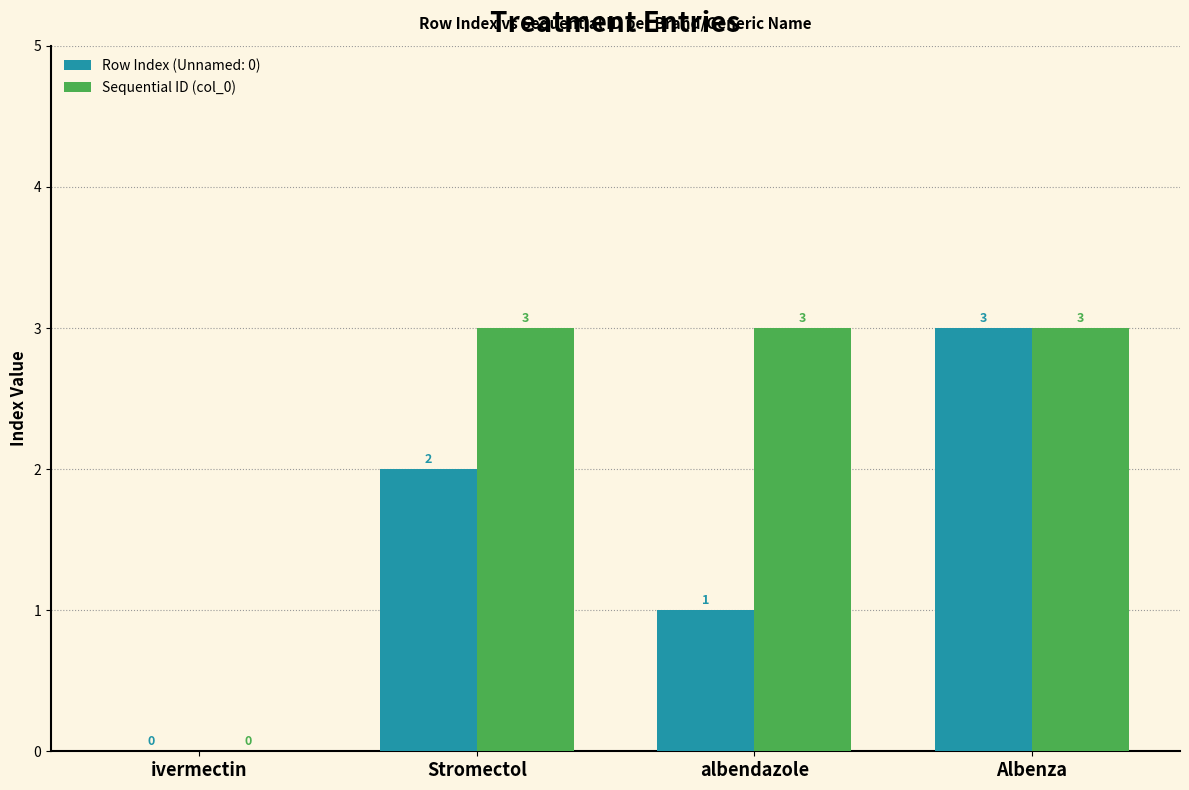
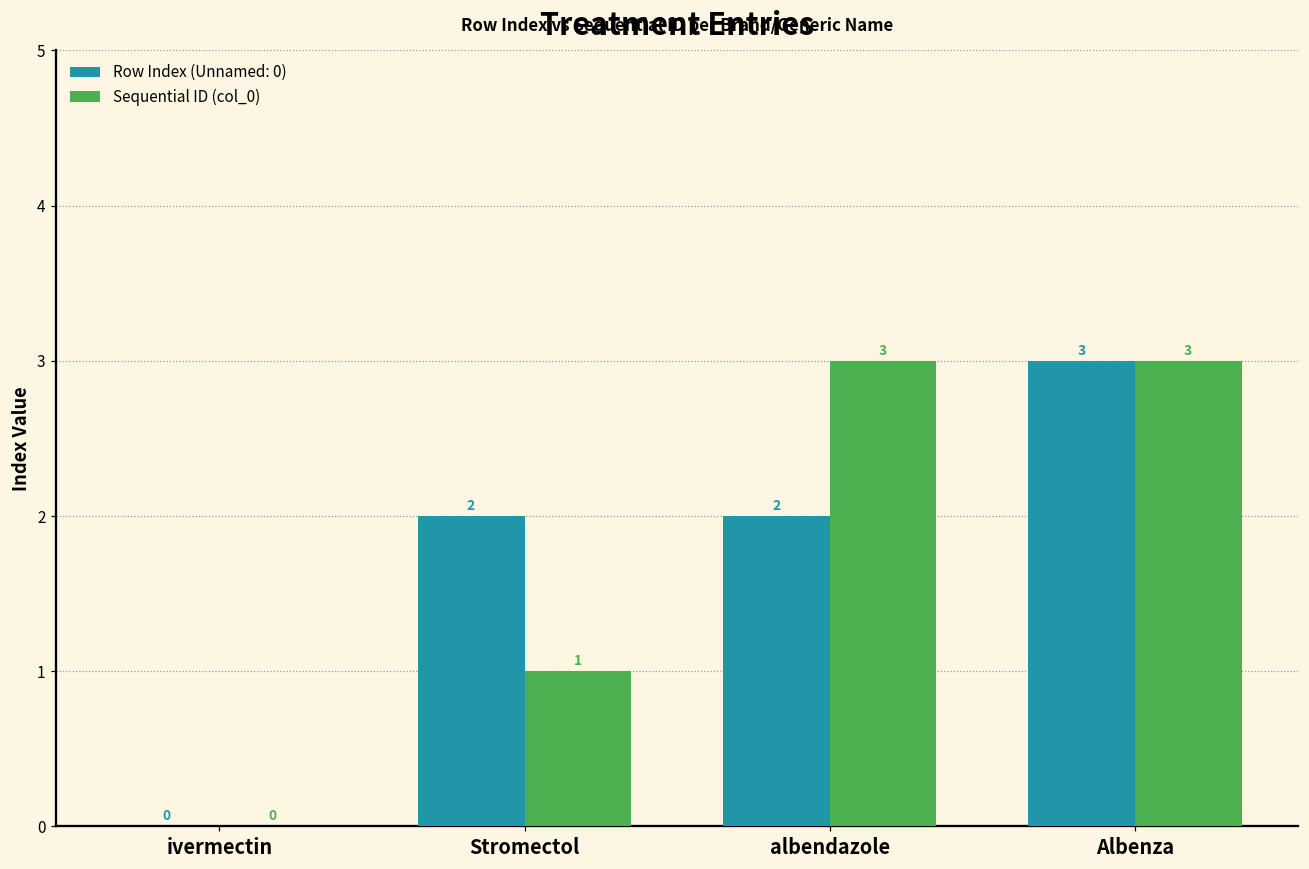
  {
    "Row Index (Unnamed: 0)": {
      "ivermectin": 0,
      "Stromectol": 2,
-     "albendazole": 1,
+     "albendazole": 2,
      "Albenza": 3
    },
    "Sequential ID (col_0)": {
      "ivermectin": 0,
-     "Stromectol": 3,
+     "Stromectol": 1,
      "albendazole": 3,
      "Albenza": 3
    }
  }
